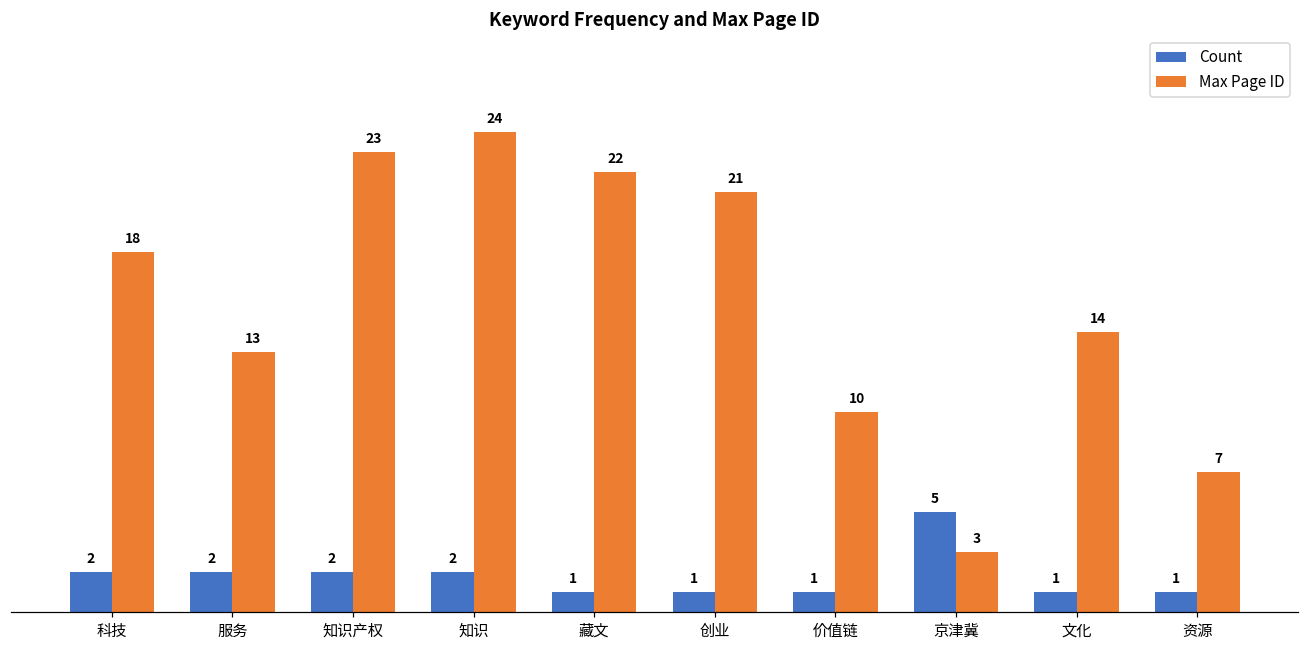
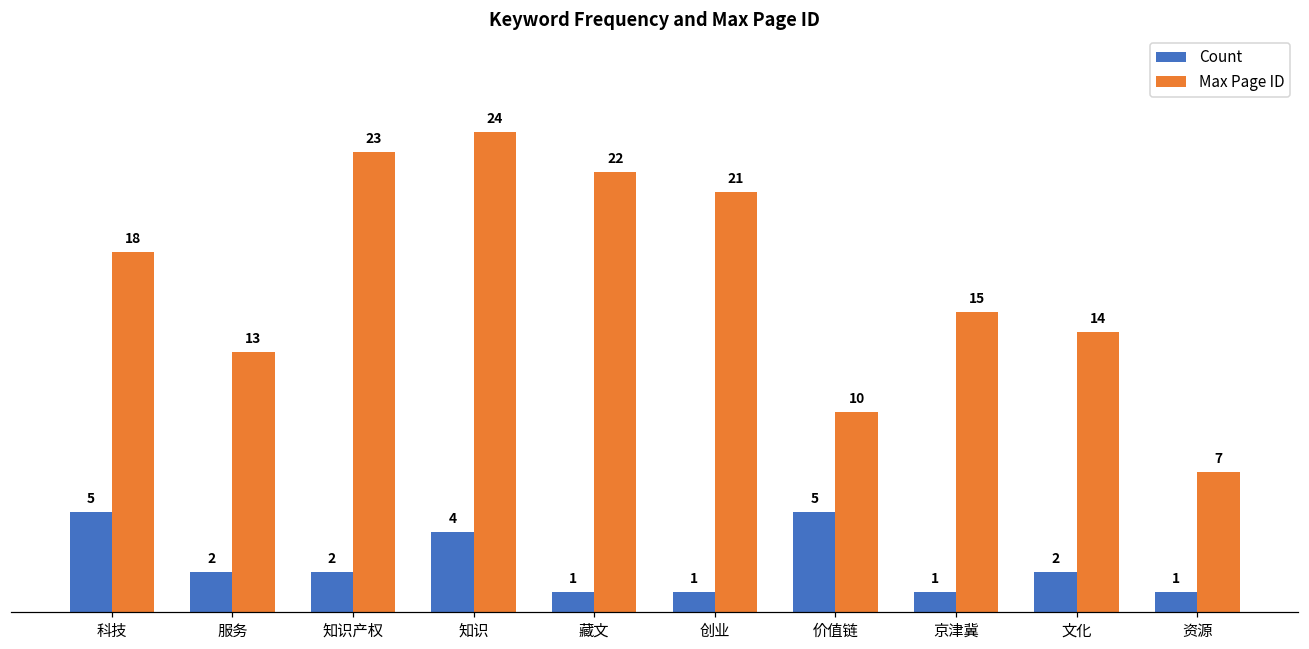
  {
    "Count": {
-     "科技": 2,
+     "科技": 5,
      "服务": 2,
      "知识产权": 2,
-     "知识": 2,
+     "知识": 4,
      "藏文": 1,
      "创业": 1,
-     "价值链": 1,
-     "京津冀": 5,
-     "文化": 1,
+     "价值链": 5,
+     "京津冀": 1,
+     "文化": 2,
      "资源": 1
    },
    "Max Page ID": {
      "科技": 18,
      "服务": 13,
      "知识产权": 23,
      "知识": 24,
      "藏文": 22,
      "创业": 21,
      "价值链": 10,
-     "京津冀": 3,
+     "京津冀": 15,
      "文化": 14,
      "资源": 7
    }
  }
